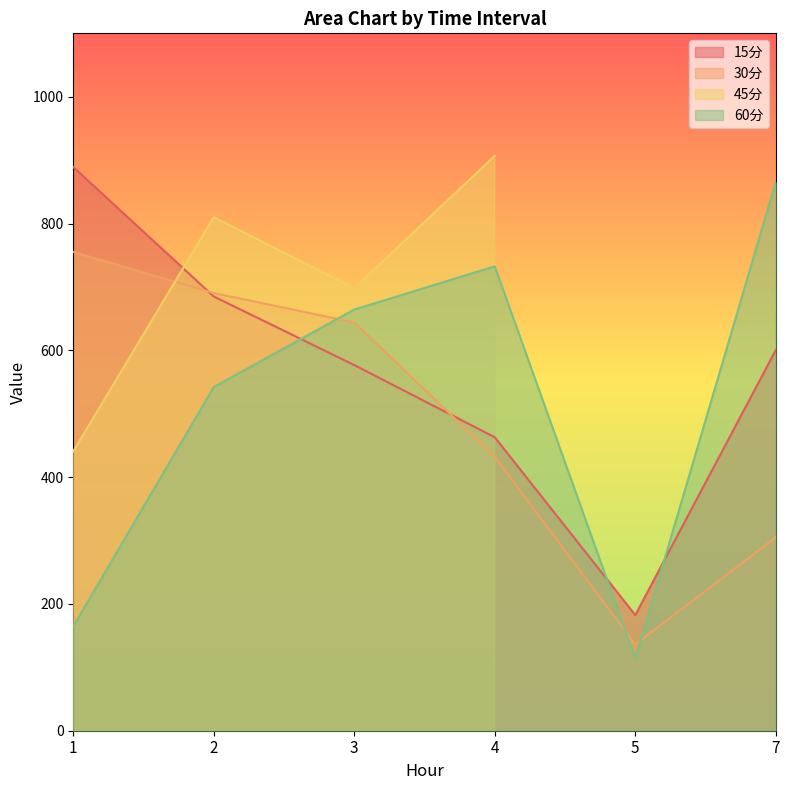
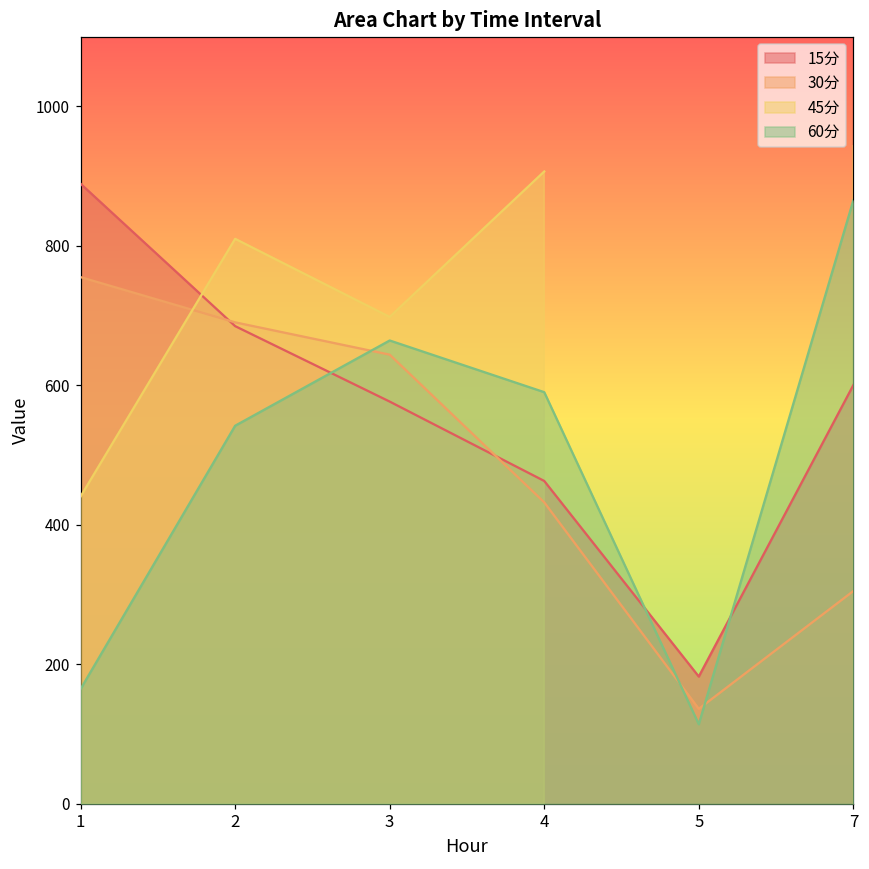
  {
    "60分": {
      "1": 160,
      "2": 540,
      "3": 660,
-     "4": 730,
+     "4": 590,
      "5": 110,
      "7": 870
    }
  }
